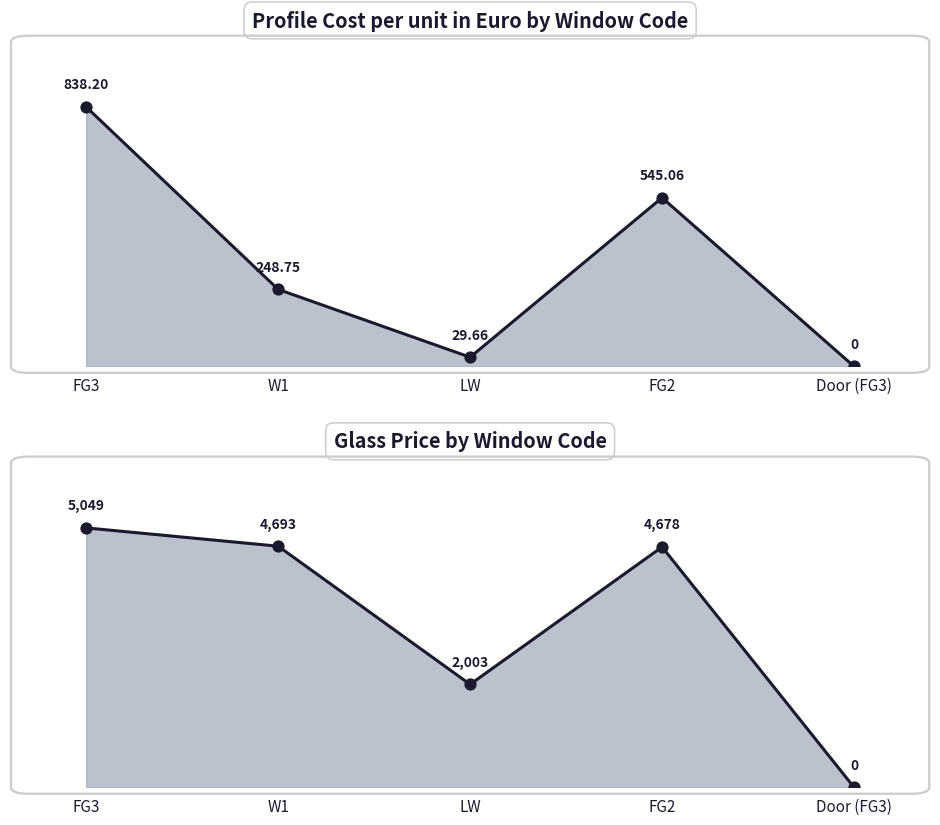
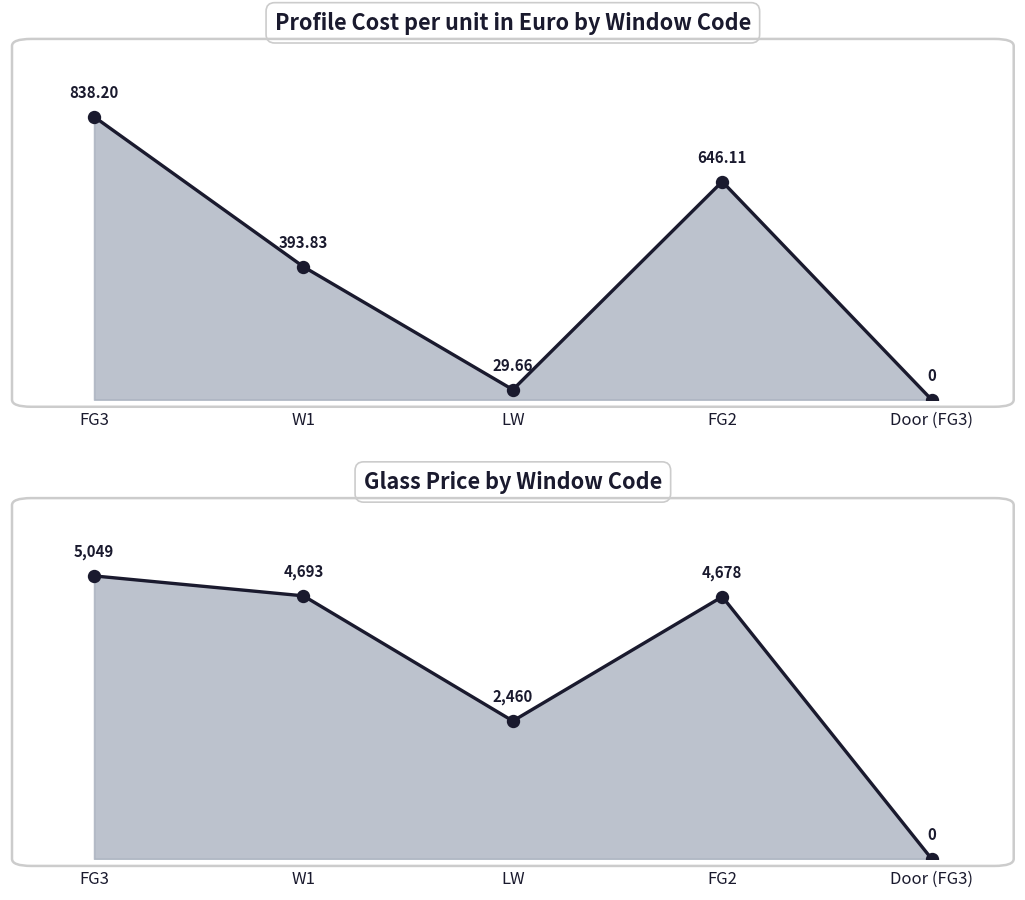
  {
    "Profile Cost per unit in Euro by Window Code": {
      "FG3": "838.20",
-     "W1": "248.75",
+     "W1": "393.83",
      "LW": "29.66",
-     "FG2": "545.06",
+     "FG2": "646.11",
      "Door (FG3)": "0"
    },
    "Glass Price by Window Code": {
      "FG3": "5,049",
      "W1": "4,693",
-     "LW": "2,003",
+     "LW": "2,460",
      "FG2": "4,678",
      "Door (FG3)": "0"
    }
  }
